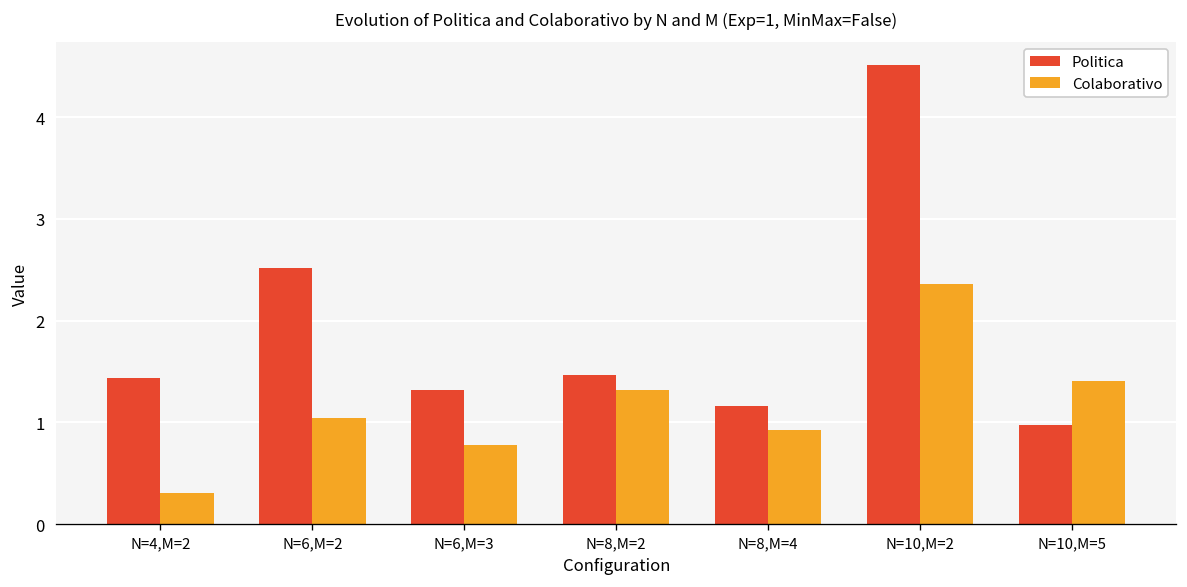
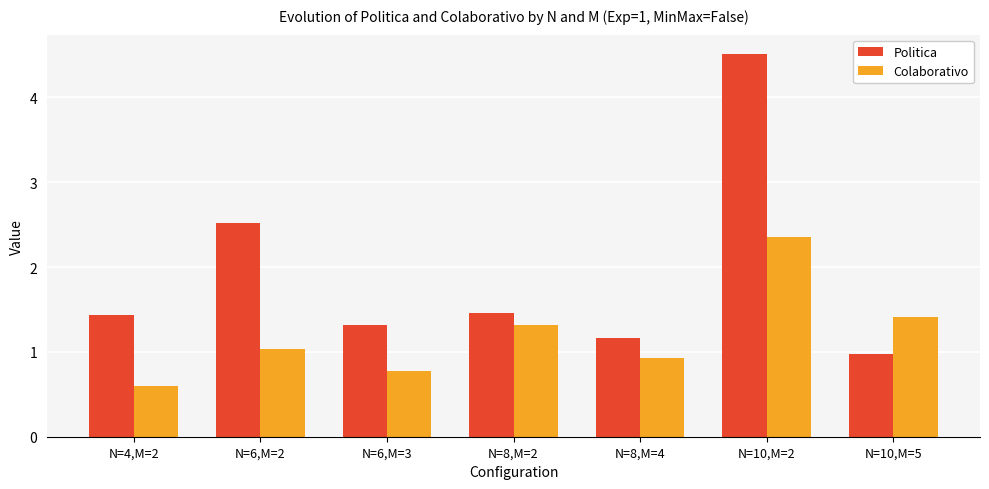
  {
    "Politica": {
      "N=4,M=2": 1.4,
      "N=6,M=2": 2.5,
      "N=6,M=3": 1.3,
      "N=8,M=2": 1.5,
      "N=8,M=4": 1.2,
      "N=10,M=2": 4.5,
      "N=10,M=5": 1.0
    },
    "Colaborativo": {
-     "N=4,M=2": 0.3,
+     "N=4,M=2": 0.6,
      "N=6,M=2": 1.0,
      "N=6,M=3": 0.8,
      "N=8,M=2": 1.3,
      "N=8,M=4": 0.9,
      "N=10,M=2": 2.4,
      "N=10,M=5": 1.4
    }
  }
